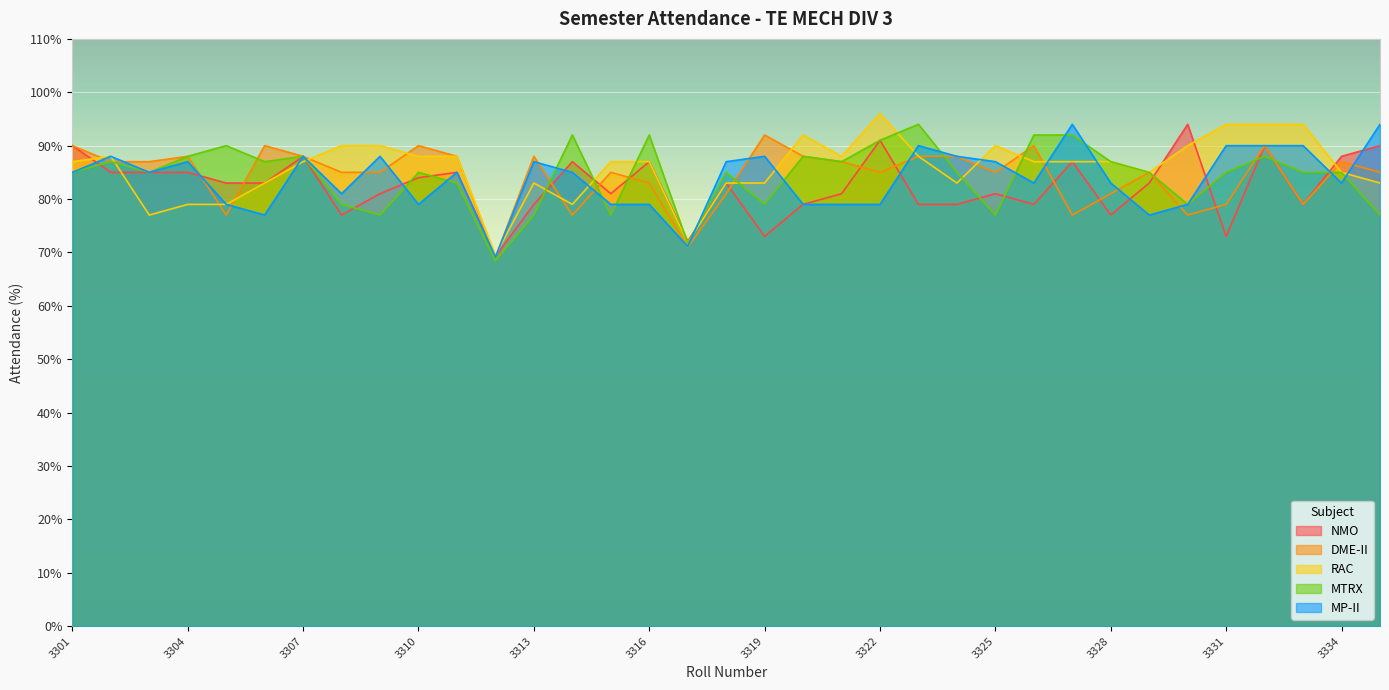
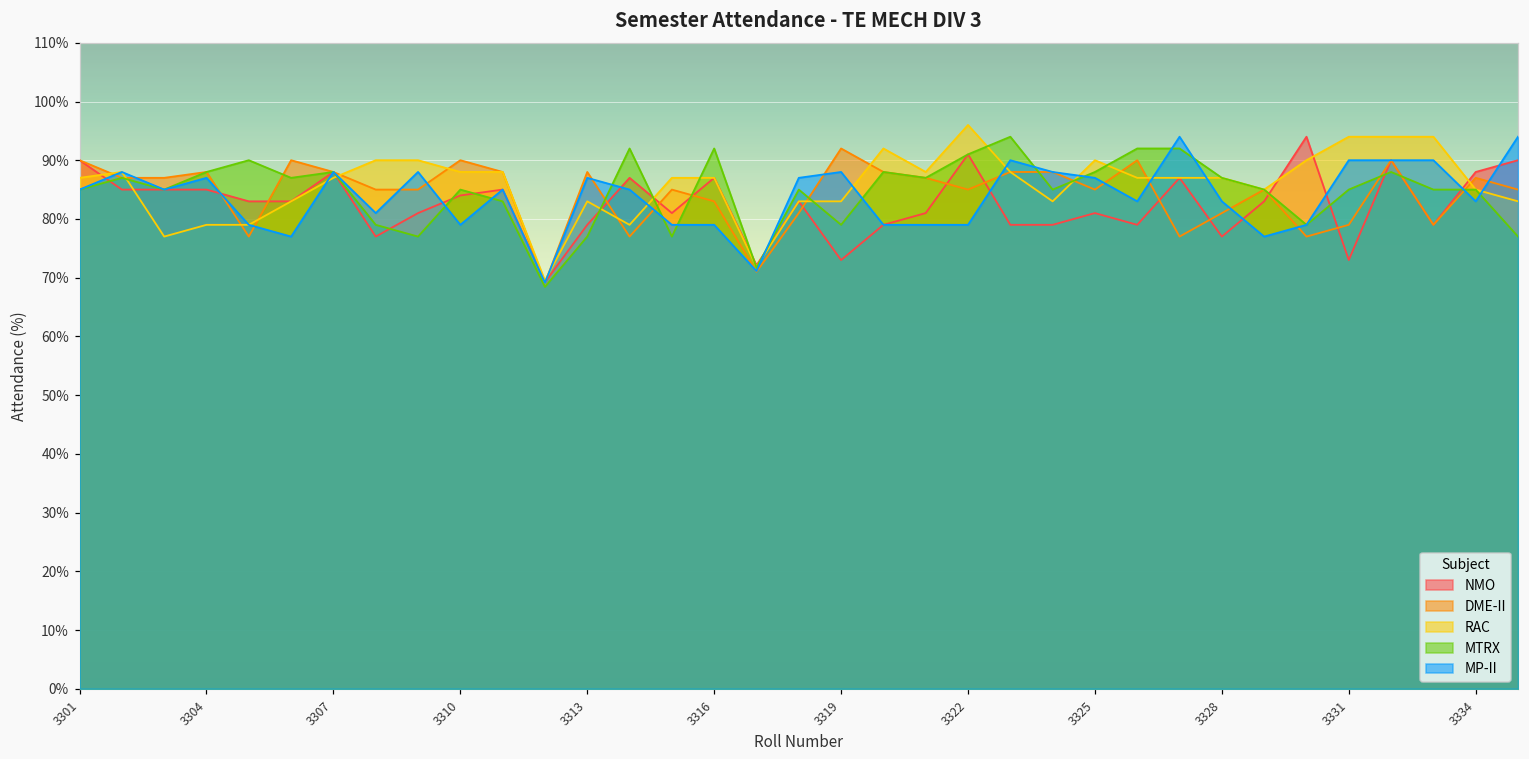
  {
    "NMO": {
      "3304": "85%",
      "3310": "84%",
      "3313": "79%",
      "3319": "73%",
      "3325": "81%",
      "3328": "77%",
      "3331": "73%",
      "3334": "88%"
    },
    "MTRX": {
      "3310": "85%",
      "3313": "77%",
      "3316": "92%",
      "3319": "79%",
-     "3325": "77%",
+     "3325": "88%",
      "3331": "85%"
    },
    "MP-II": {
      "3304": "87%",
      "3310": "79%",
      "3313": "87%",
      "3316": "79%",
      "3319": "88%",
      "3322": "79%",
      "3325": "87%",
      "3328": "83%",
      "3331": "90%",
      "3334": "83%"
    }
  }
